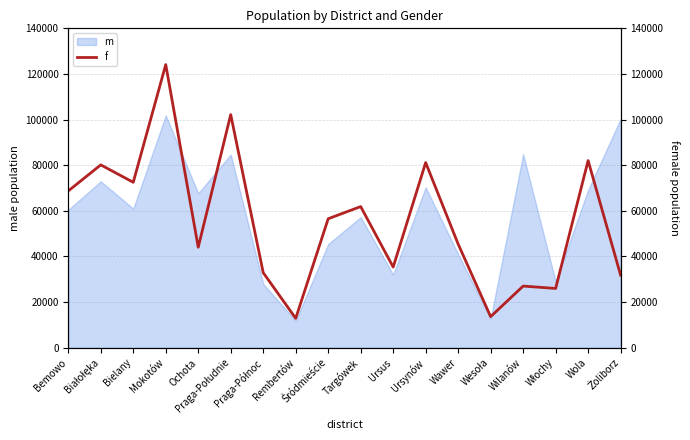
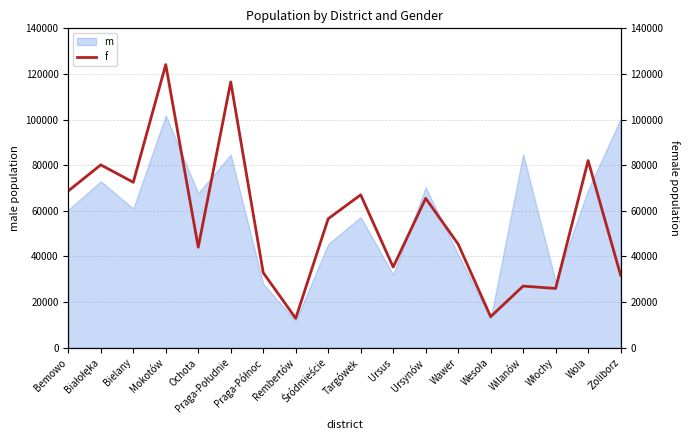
  {
    "m": {
      "Bemowo": 60000,
      "Białołęka": 73000,
      "Bielany": 61000,
      "Mokotów": 102000,
      "Ochota": 68000,
      "Praga-Południe": 85000,
      "Praga-Północ": 28000,
      "Rembertów": 12000,
      "Śródmieście": 45000,
      "Targówek": 57000,
      "Ursus": 32000,
      "Ursynów": 70000,
      "Wawer": 41000,
      "Wesoła": 13000,
      "Wilanów": 85000,
      "Włochy": 29000,
      "Wola": 69000,
      "Żoliborz": 100000
    },
    "f": {
      "Bemowo": 69000,
      "Białołęka": 80000,
      "Bielany": 73000,
      "Mokotów": 124000,
      "Ochota": 44000,
-     "Praga-Południe": 102000,
+     "Praga-Południe": 117000,
      "Praga-Północ": 33000,
      "Rembertów": 13000,
      "Śródmieście": 57000,
-     "Targówek": 62000,
+     "Targówek": 67000,
      "Ursus": 35000,
-     "Ursynów": 81000,
+     "Ursynów": 65000,
      "Wawer": 45000,
      "Wesoła": 14000,
      "Wilanów": 27000,
      "Włochy": 26000,
      "Wola": 82000,
      "Żoliborz": 32000
    }
  }
